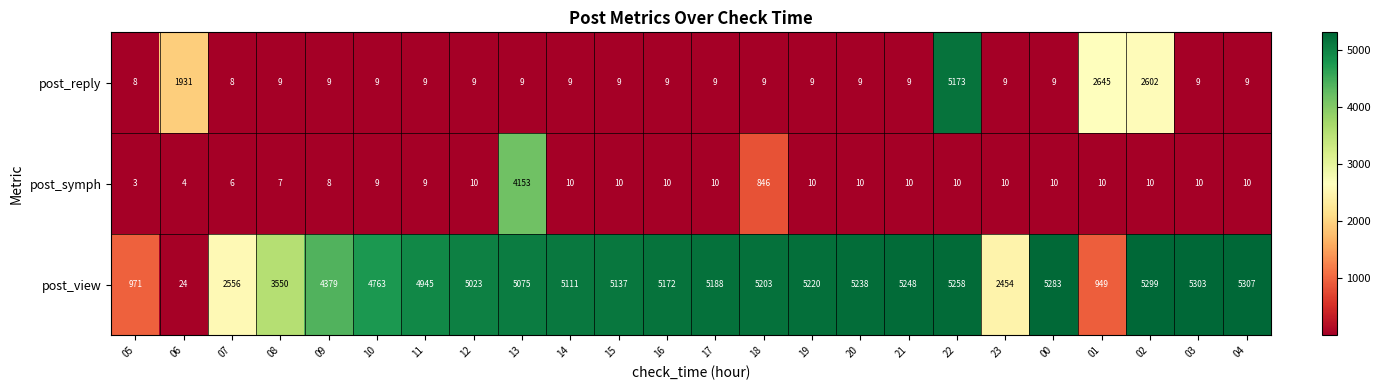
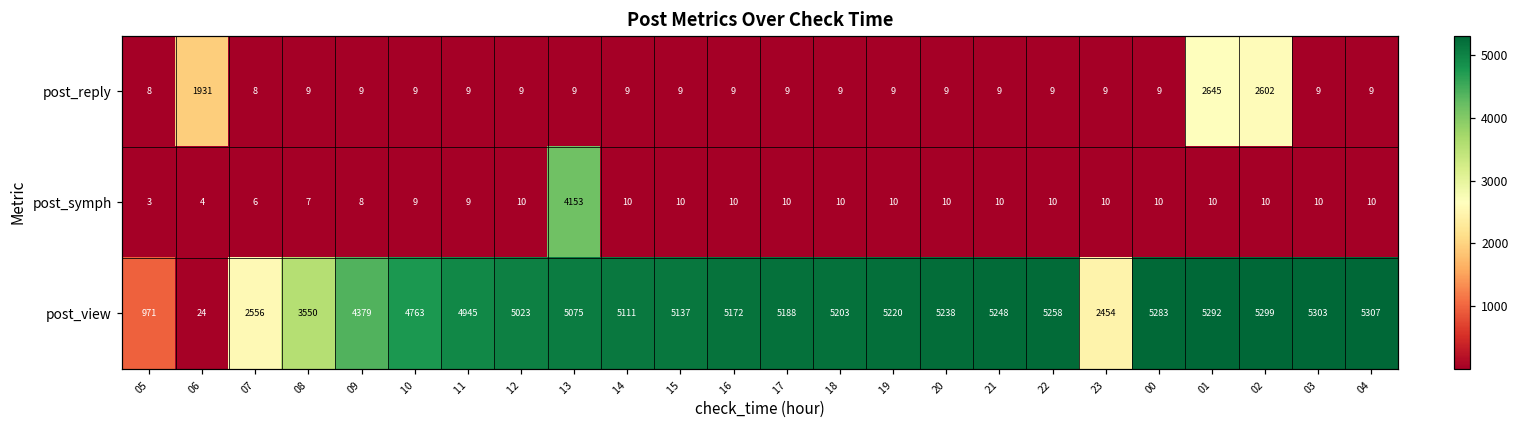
  {
    "post_reply": {
      "05": 8,
      "06": 1931,
      "07": 8,
      "08": 9,
      "09": 9,
      "10": 9,
      "11": 9,
      "12": 9,
      "13": 9,
      "14": 9,
      "15": 9,
      "16": 9,
      "17": 9,
      "18": 9,
      "19": 9,
      "20": 9,
      "21": 9,
-     "22": 5173,
+     "22": 9,
      "23": 9,
      "00": 9,
      "01": 2645,
      "02": 2602,
      "03": 9,
      "04": 9
    },
    "post_symph": {
      "05": 3,
      "06": 4,
      "07": 6,
      "08": 7,
      "09": 8,
      "10": 9,
      "11": 9,
      "12": 10,
      "13": 4153,
      "14": 10,
      "15": 10,
      "16": 10,
      "17": 10,
-     "18": 846,
+     "18": 10,
      "19": 10,
      "20": 10,
      "21": 10,
      "22": 10,
      "23": 10,
      "00": 10,
      "01": 10,
      "02": 10,
      "03": 10,
      "04": 10
    },
    "post_view": {
      "05": 971,
      "06": 24,
      "07": 2556,
      "08": 3550,
      "09": 4379,
      "10": 4763,
      "11": 4945,
      "12": 5023,
      "13": 5075,
      "14": 5111,
      "15": 5137,
      "16": 5172,
      "17": 5188,
      "18": 5203,
      "19": 5220,
      "20": 5238,
      "21": 5248,
      "22": 5258,
      "23": 2454,
      "00": 5283,
-     "01": 949,
+     "01": 5292,
      "02": 5299,
      "03": 5303,
      "04": 5307
    }
  }
